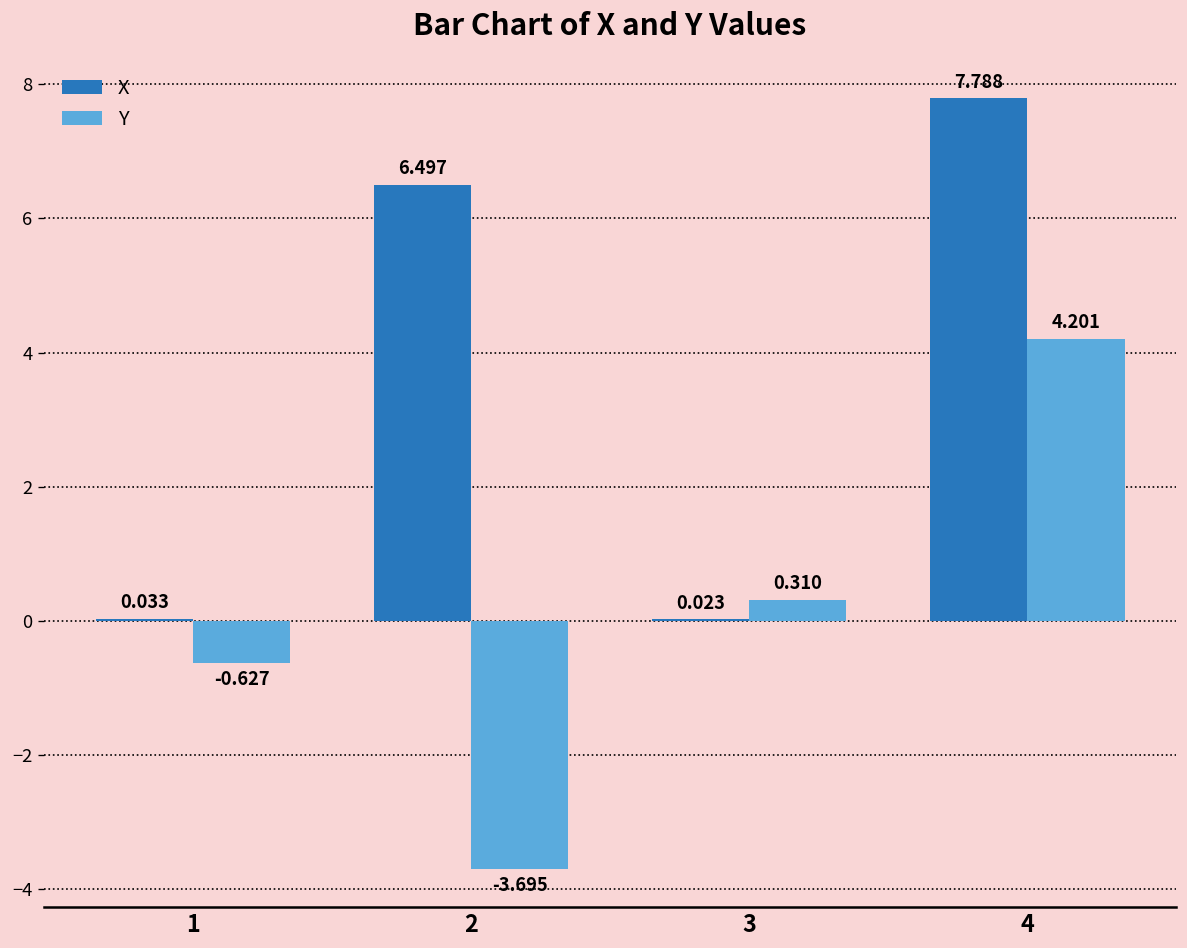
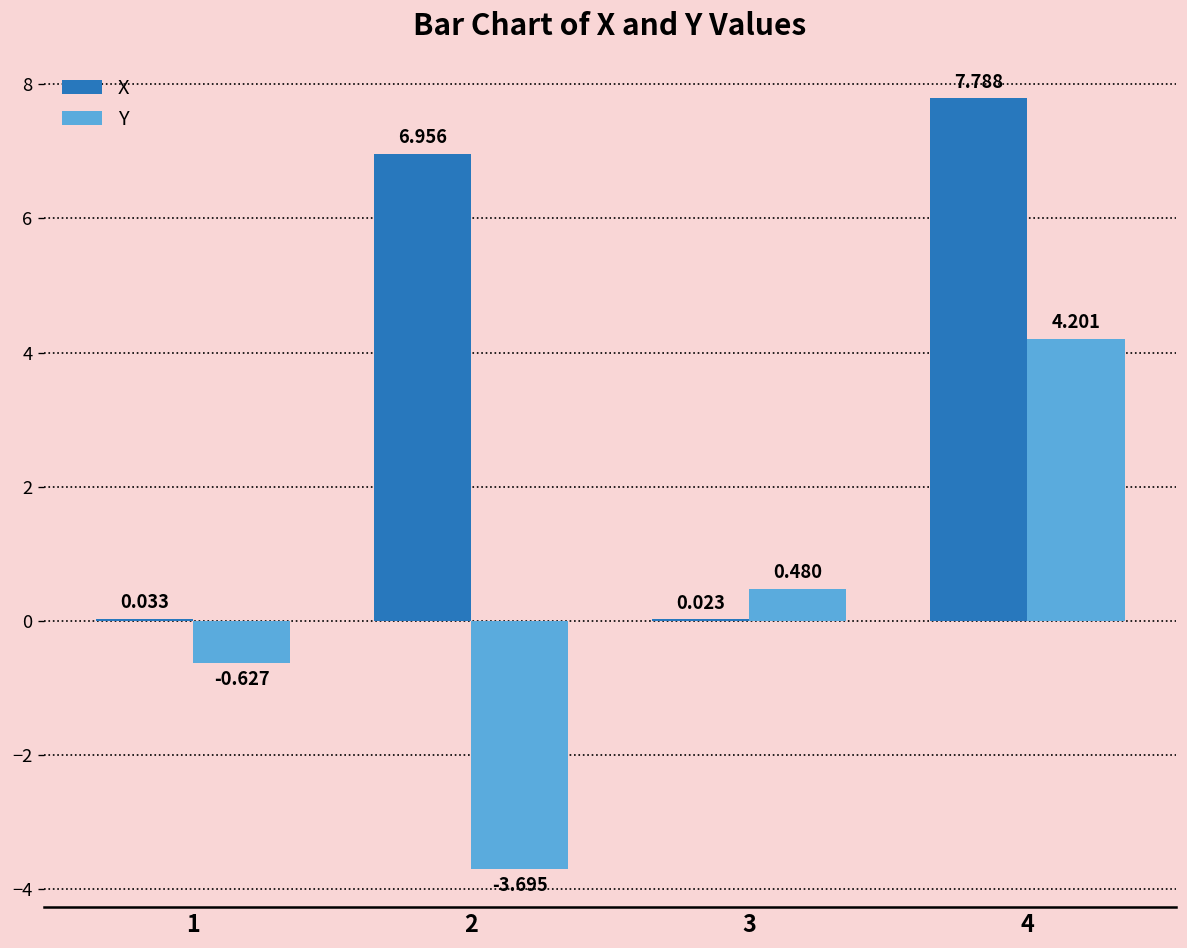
  {
    "X": {
      "1": 0.033,
-     "2": 6.497,
+     "2": 6.956,
      "3": 0.023,
      "4": 7.788
    },
    "Y": {
      "1": -0.627,
      "2": -3.695,
-     "3": 0.310,
+     "3": 0.480,
      "4": 4.201
    }
  }
